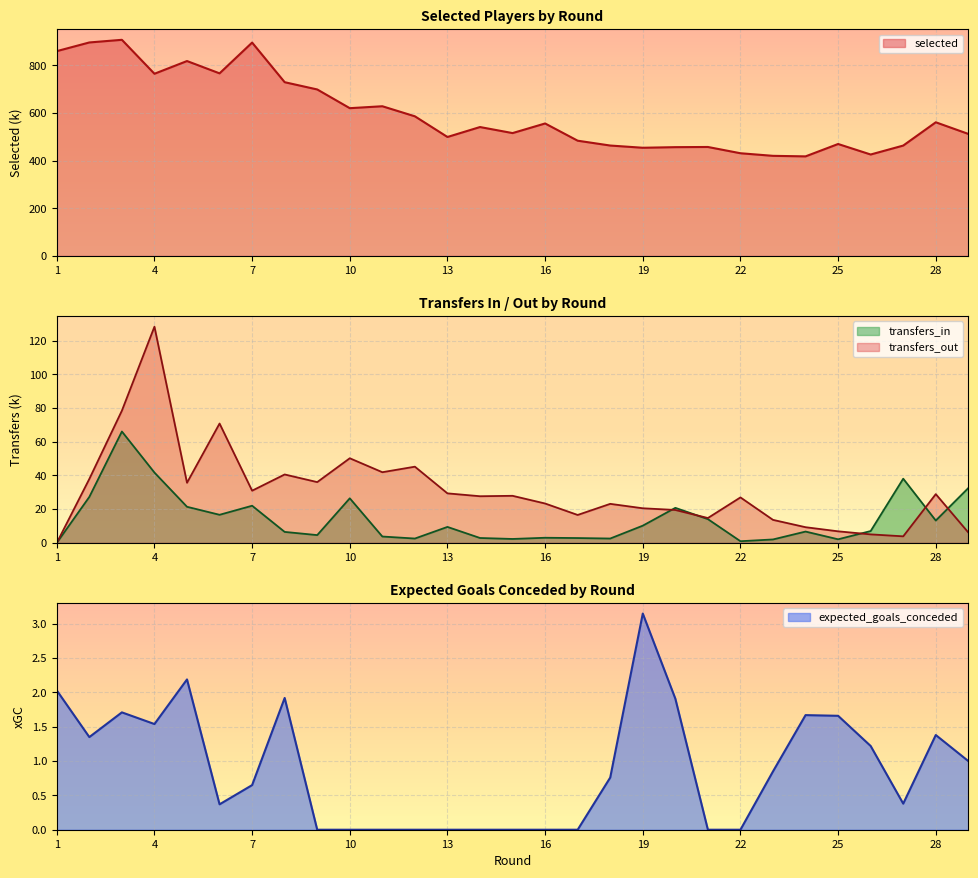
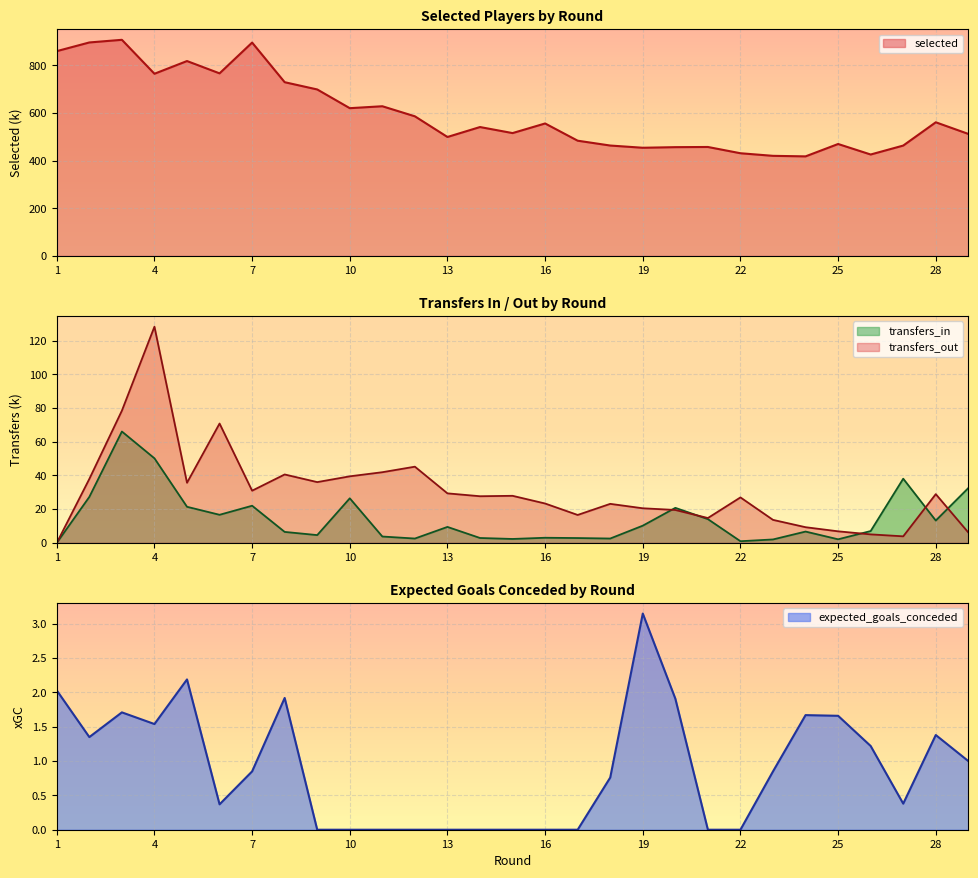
  {
    "Selected Players by Round": {
      "1": 860,
      "4": 760,
      "7": 890,
      "10": 620,
      "13": 500,
      "16": 560,
      "19": 450,
      "22": 430,
      "25": 470,
      "28": 560
    },
    "Transfers In / Out by Round": {
      "transfers_in": {
-       "4": 42,
+       "4": 50,
        "7": 22,
        "10": 26,
        "13": 9,
        "16": 3,
        "19": 10,
        "22": 1,
        "25": 2,
        "28": 13
      },
      "transfers_out": {
        "4": 128,
        "7": 31,
-       "10": 50,
+       "10": 39,
        "13": 29,
        "16": 23,
        "19": 21,
        "22": 27,
        "25": 7,
        "28": 29
      }
    },
    "Expected Goals Conceded by Round": {
      "1": 2.0,
      "4": 1.5,
-     "7": 0.7,
+     "7": 0.9,
      "10": 0.0,
      "13": 0.0,
      "16": 0.0,
      "19": 3.2,
      "22": 0.0,
      "25": 1.7,
      "28": 1.4
    }
  }
